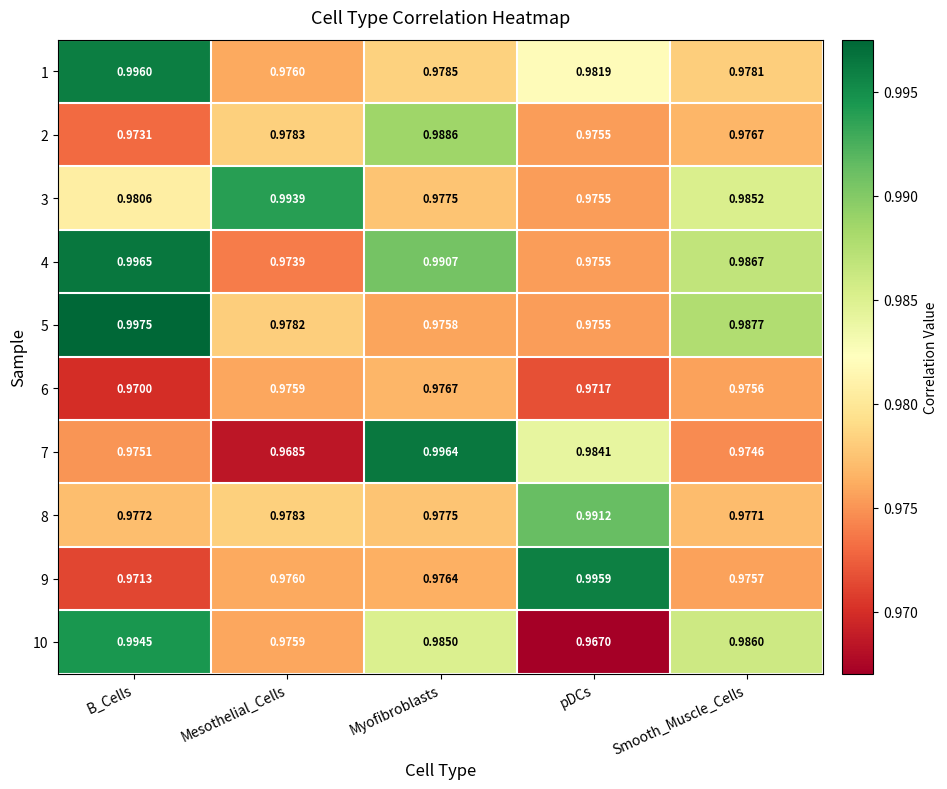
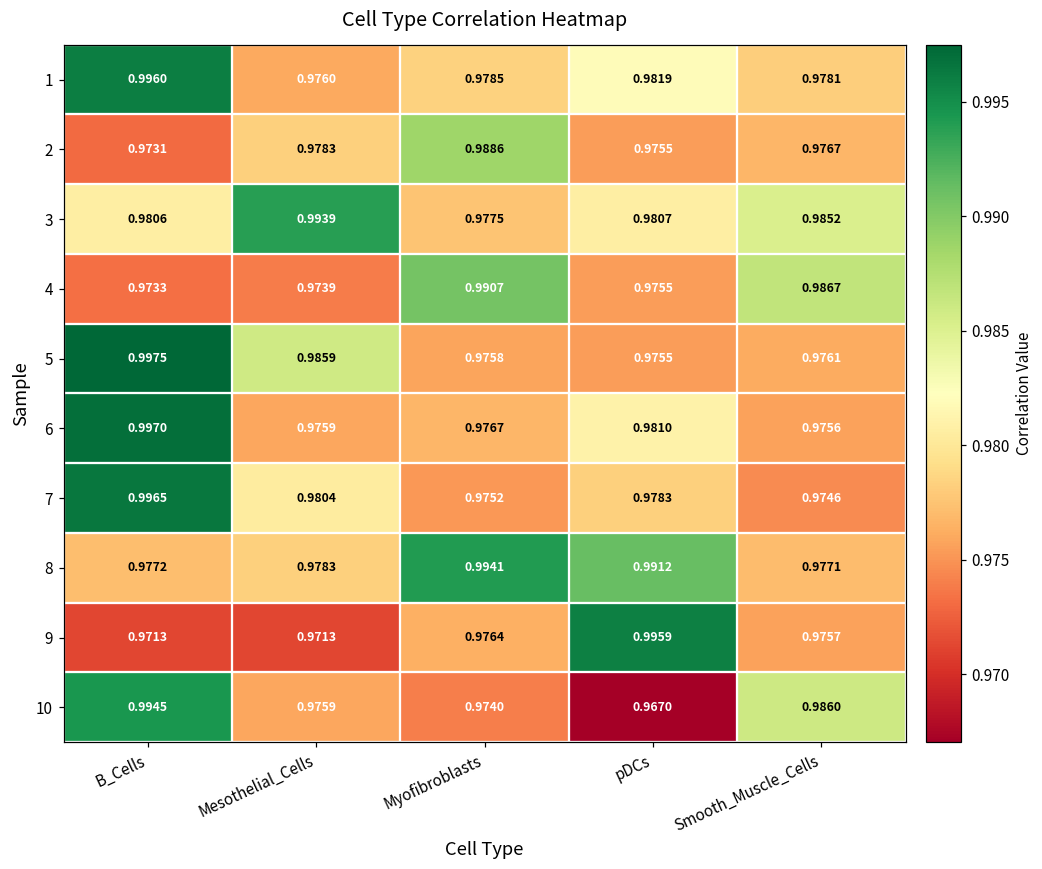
  {
    "1": {
      "B_Cells": 0.9960,
      "Mesothelial_Cells": 0.9760,
      "Myofibroblasts": 0.9785,
      "pDCs": 0.9819,
      "Smooth_Muscle_Cells": 0.9781
    },
    "2": {
      "B_Cells": 0.9731,
      "Mesothelial_Cells": 0.9783,
      "Myofibroblasts": 0.9886,
      "pDCs": 0.9755,
      "Smooth_Muscle_Cells": 0.9767
    },
    "3": {
      "B_Cells": 0.9806,
      "Mesothelial_Cells": 0.9939,
      "Myofibroblasts": 0.9775,
-     "pDCs": 0.9755,
+     "pDCs": 0.9807,
      "Smooth_Muscle_Cells": 0.9852
    },
    "4": {
-     "B_Cells": 0.9965,
+     "B_Cells": 0.9733,
      "Mesothelial_Cells": 0.9739,
      "Myofibroblasts": 0.9907,
      "pDCs": 0.9755,
      "Smooth_Muscle_Cells": 0.9867
    },
    "5": {
      "B_Cells": 0.9975,
-     "Mesothelial_Cells": 0.9782,
+     "Mesothelial_Cells": 0.9859,
      "Myofibroblasts": 0.9758,
      "pDCs": 0.9755,
-     "Smooth_Muscle_Cells": 0.9877
+     "Smooth_Muscle_Cells": 0.9761
    },
    "6": {
-     "B_Cells": 0.9700,
+     "B_Cells": 0.9970,
      "Mesothelial_Cells": 0.9759,
      "Myofibroblasts": 0.9767,
-     "pDCs": 0.9717,
+     "pDCs": 0.9810,
      "Smooth_Muscle_Cells": 0.9756
    },
    "7": {
-     "B_Cells": 0.9751,
-     "Mesothelial_Cells": 0.9685,
-     "Myofibroblasts": 0.9964,
-     "pDCs": 0.9841,
+     "B_Cells": 0.9965,
+     "Mesothelial_Cells": 0.9804,
+     "Myofibroblasts": 0.9752,
+     "pDCs": 0.9783,
      "Smooth_Muscle_Cells": 0.9746
    },
    "8": {
      "B_Cells": 0.9772,
      "Mesothelial_Cells": 0.9783,
-     "Myofibroblasts": 0.9775,
+     "Myofibroblasts": 0.9941,
      "pDCs": 0.9912,
      "Smooth_Muscle_Cells": 0.9771
    },
    "9": {
      "B_Cells": 0.9713,
-     "Mesothelial_Cells": 0.9760,
+     "Mesothelial_Cells": 0.9713,
      "Myofibroblasts": 0.9764,
      "pDCs": 0.9959,
      "Smooth_Muscle_Cells": 0.9757
    },
    "10": {
      "B_Cells": 0.9945,
      "Mesothelial_Cells": 0.9759,
-     "Myofibroblasts": 0.9850,
+     "Myofibroblasts": 0.9740,
      "pDCs": 0.9670,
      "Smooth_Muscle_Cells": 0.9860
    }
  }
